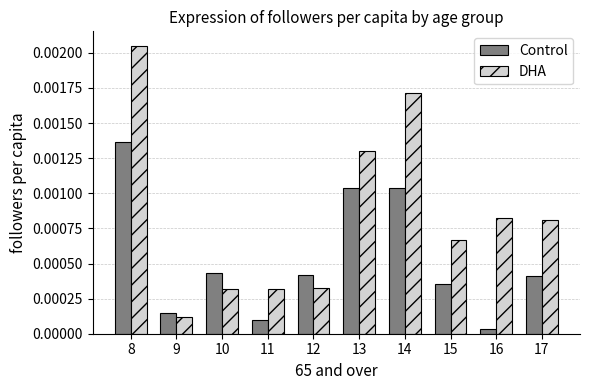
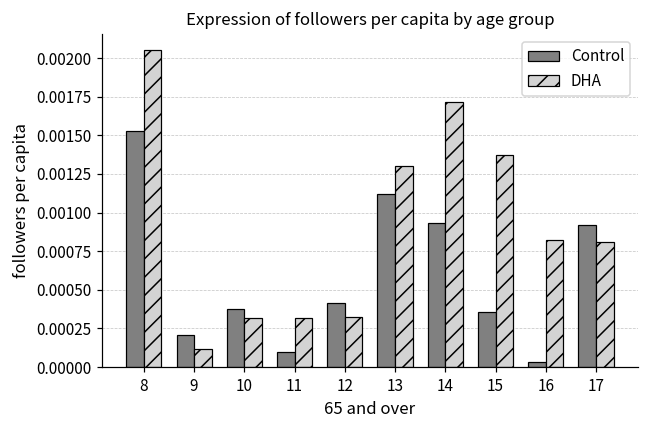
  {
    "Control": {
-     "8": 0.00136,
-     "9": 0.00015,
-     "10": 0.00043,
+     "8": 0.00153,
+     "9": 0.00021,
+     "10": 0.00037,
      "11": 0.00010,
      "12": 0.00042,
-     "13": 0.00103,
-     "14": 0.00103,
+     "13": 0.00112,
+     "14": 0.00093,
      "15": 0.00035,
      "16": 0.00003,
-     "17": 0.00041
+     "17": 0.00092
    },
    "DHA": {
      "8": 0.00205,
      "9": 0.00012,
      "10": 0.00032,
      "11": 0.00032,
      "12": 0.00032,
      "13": 0.00130,
      "14": 0.00172,
-     "15": 0.00067,
+     "15": 0.00137,
      "16": 0.00083,
      "17": 0.00081
    }
  }
